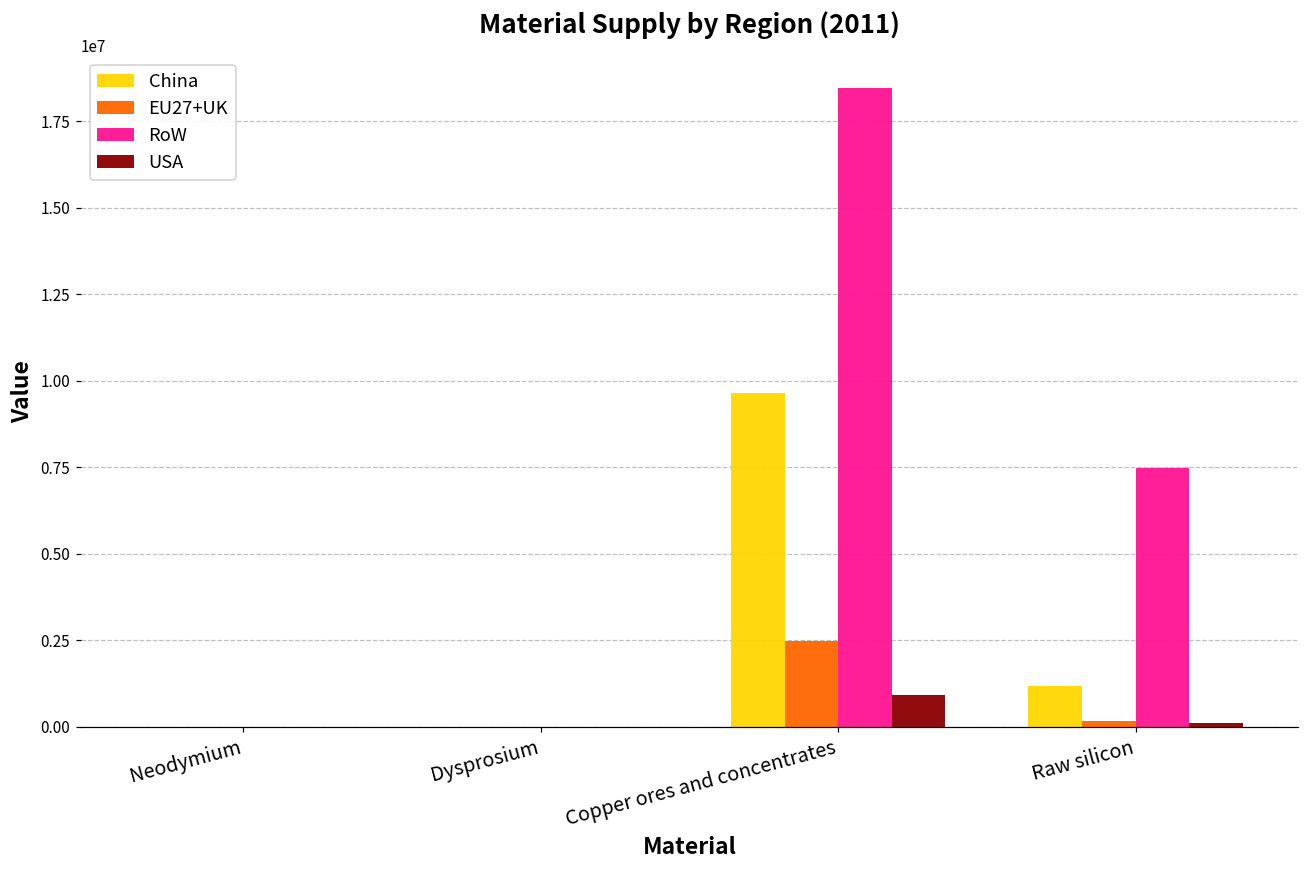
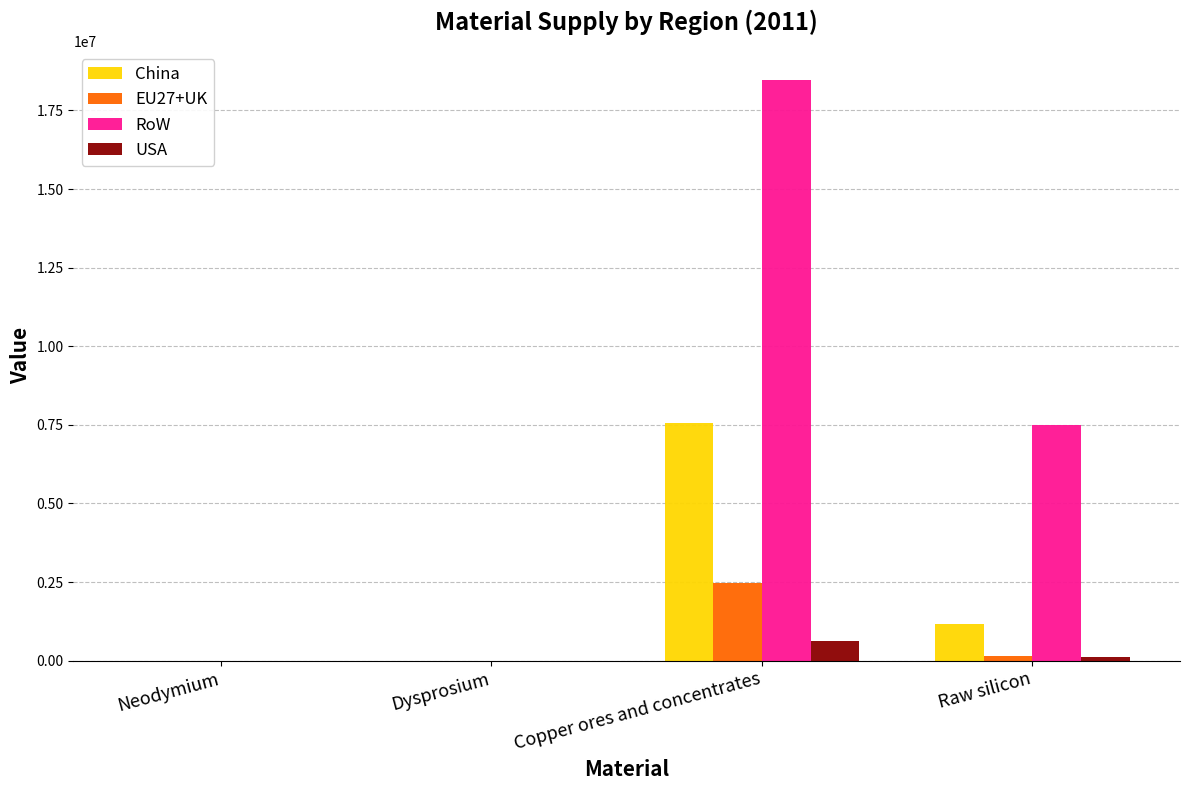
  {
    "China": {
-     "Copper ores and concentrates": 9700000,
+     "Copper ores and concentrates": 7600000,
      "Raw silicon": 1200000
    },
    "EU27+UK": {
      "Copper ores and concentrates": 2500000,
      "Raw silicon": 200000
    },
    "RoW": {
      "Copper ores and concentrates": 18500000,
      "Raw silicon": 7500000
    },
    "USA": {
-     "Copper ores and concentrates": 900000,
+     "Copper ores and concentrates": 600000,
      "Raw silicon": 100000
    }
  }
